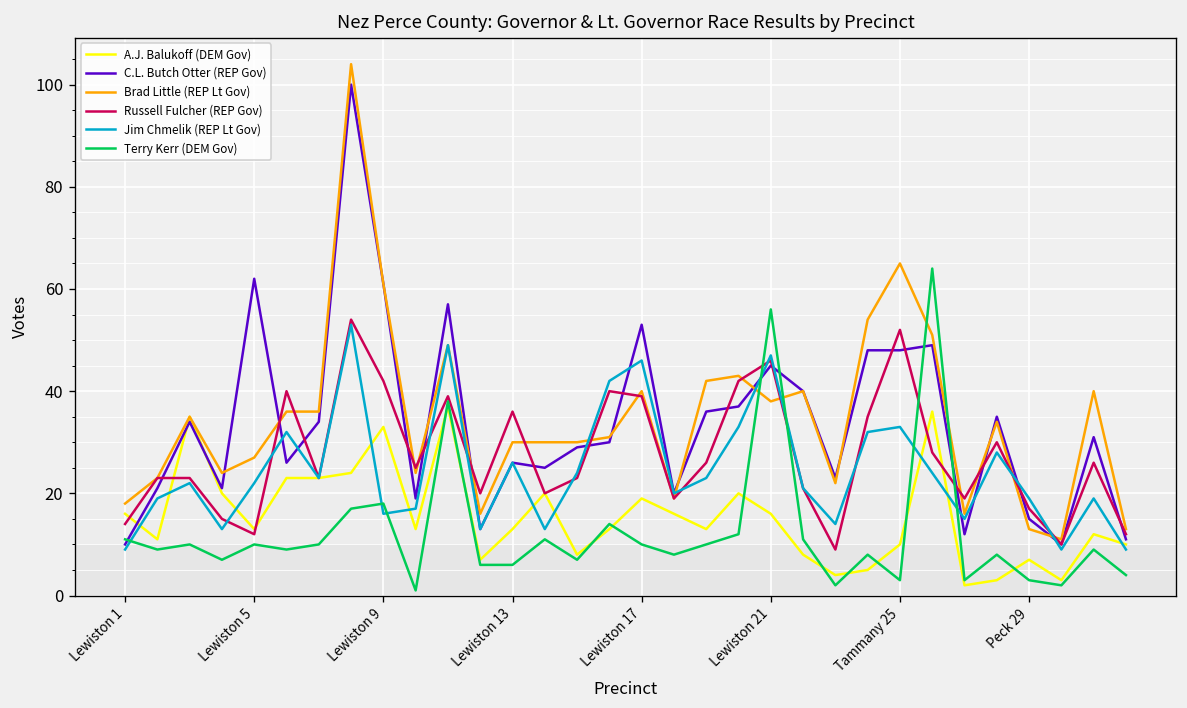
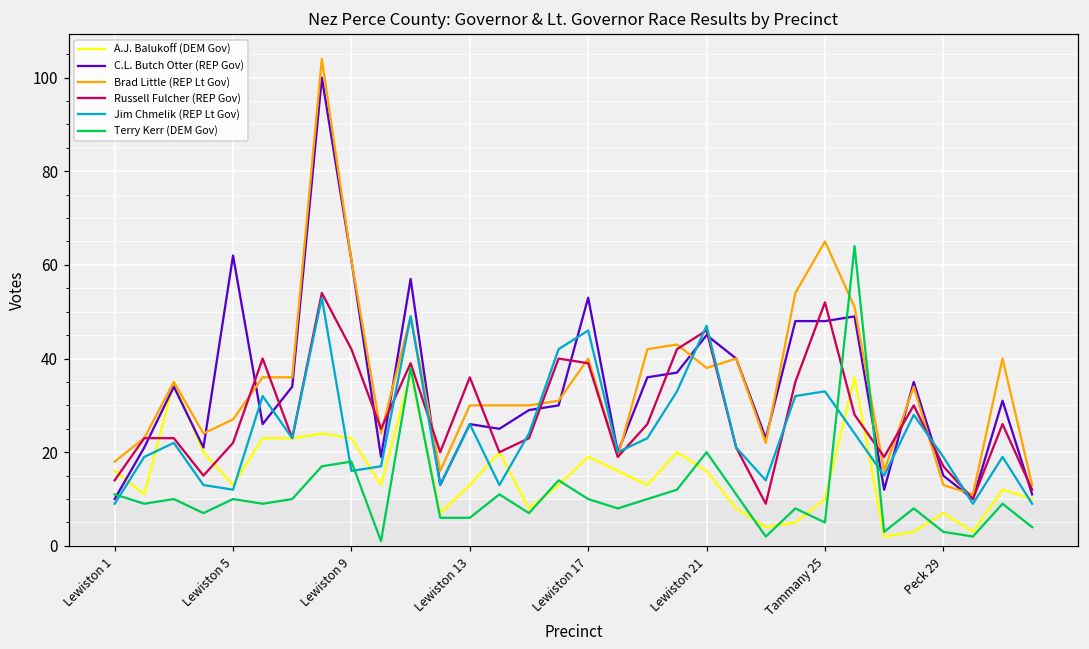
  {
    "A.J. Balukoff (DEM Gov)": {
      "Lewiston 1": 16,
      "Lewiston 5": 13,
-     "Lewiston 9": 33,
+     "Lewiston 9": 23,
      "Lewiston 13": 13,
      "Lewiston 17": 19,
      "Lewiston 21": 16,
      "Tammany 25": 10,
      "Peck 29": 7
    },
    "C.L. Butch Otter (REP Gov)": {
      "Lewiston 1": 10,
      "Lewiston 5": 62,
      "Lewiston 17": 53,
      "Lewiston 21": 45,
      "Tammany 25": 48,
      "Peck 29": 15
    },
    "Brad Little (REP Lt Gov)": {
      "Lewiston 1": 18,
      "Lewiston 5": 27,
      "Lewiston 13": 30,
      "Lewiston 17": 40,
      "Lewiston 21": 38,
      "Tammany 25": 65,
      "Peck 29": 13
    },
    "Russell Fulcher (REP Gov)": {
      "Lewiston 1": 14,
-     "Lewiston 5": 12,
+     "Lewiston 5": 22,
      "Lewiston 9": 42,
      "Lewiston 13": 36,
      "Lewiston 17": 39,
      "Lewiston 21": 46,
      "Tammany 25": 52,
      "Peck 29": 17
    },
    "Jim Chmelik (REP Lt Gov)": {
      "Lewiston 1": 9,
-     "Lewiston 5": 22,
+     "Lewiston 5": 12,
      "Lewiston 9": 16,
      "Lewiston 17": 46,
      "Lewiston 21": 47,
      "Tammany 25": 33,
      "Peck 29": 19
    },
    "Terry Kerr (DEM Gov)": {
      "Lewiston 1": 11,
      "Lewiston 5": 10,
      "Lewiston 9": 18,
      "Lewiston 13": 6,
      "Lewiston 17": 10,
-     "Lewiston 21": 56,
-     "Tammany 25": 3,
+     "Lewiston 21": 20,
+     "Tammany 25": 5,
      "Peck 29": 3
    }
  }
